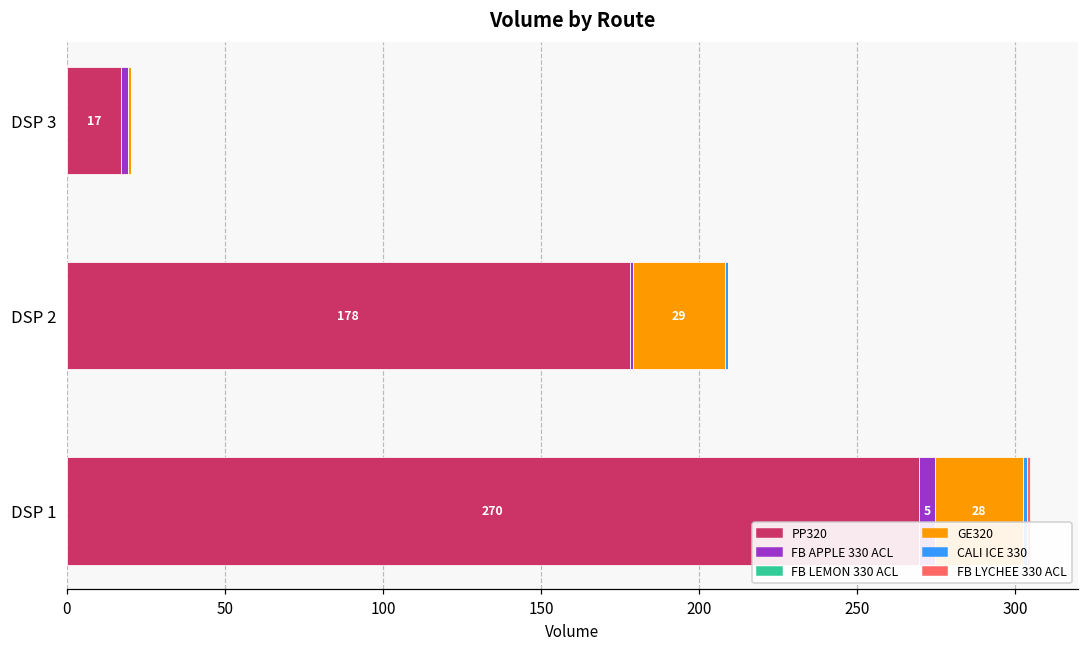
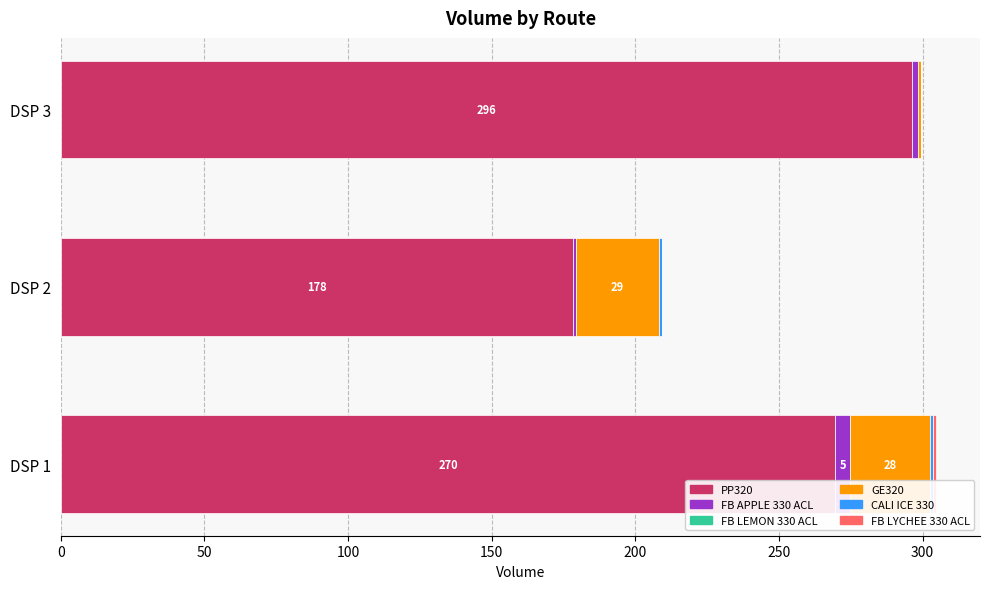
  {
    "PP320": {
-     "DSP 3": 17,
+     "DSP 3": 296,
      "DSP 2": 178,
      "DSP 1": 270
    },
    "FB LEMON 330 ACL": {
      "DSP 1": 5
    },
    "GE320": {
      "DSP 2": 29,
      "DSP 1": 28
    },
    "CALI ICE 330": {
      "DSP 3": 0,
      "DSP 2": 1,
      "DSP 1": 1
    },
    "FB LYCHEE 330 ACL": {
      "DSP 3": 0,
      "DSP 2": 0,
      "DSP 1": 1
    }
  }
